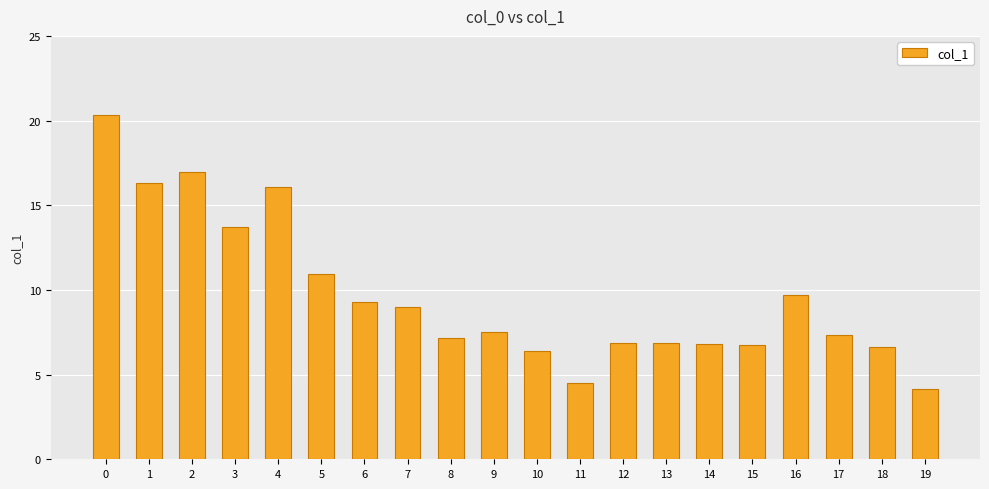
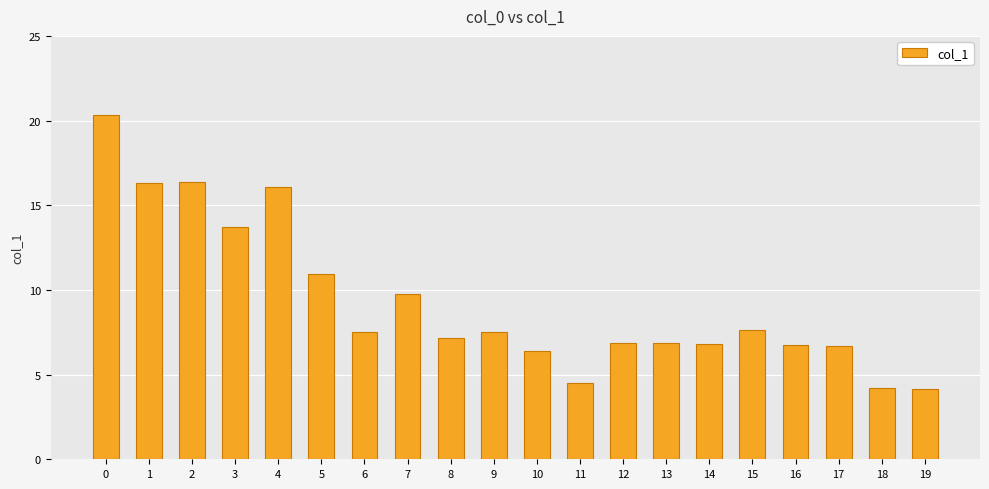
  {
    "0": 20.3,
    "1": 16.3,
-   "2": 17.0,
+   "2": 16.4,
    "3": 13.7,
    "4": 16.1,
    "5": 10.9,
-   "6": 9.3,
-   "7": 9.0,
+   "6": 7.5,
+   "7": 9.8,
    "8": 7.2,
    "9": 7.5,
    "10": 6.4,
    "11": 4.5,
    "12": 6.9,
    "13": 6.9,
    "14": 6.8,
-   "15": 6.8,
-   "16": 9.7,
-   "17": 7.3,
-   "18": 6.6,
+   "15": 7.6,
+   "16": 6.7,
+   "17": 6.7,
+   "18": 4.2,
    "19": 4.1
  }
